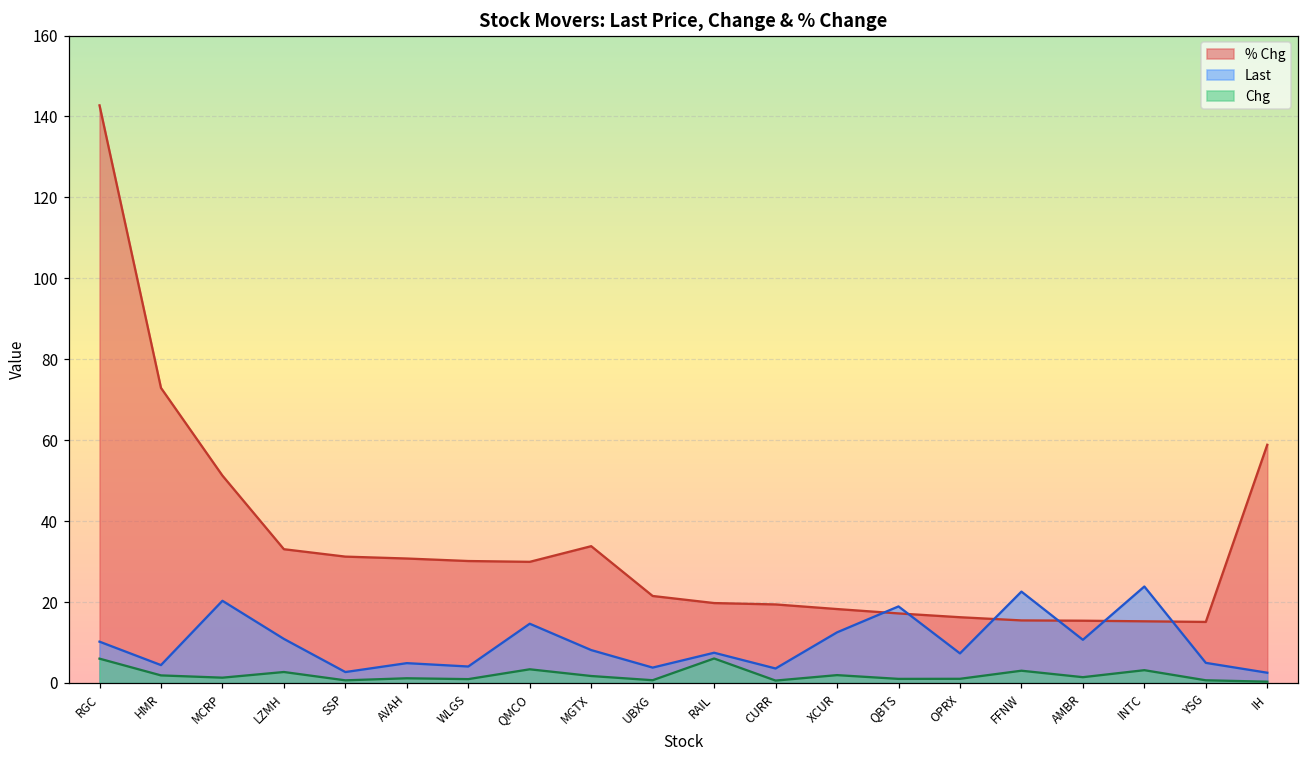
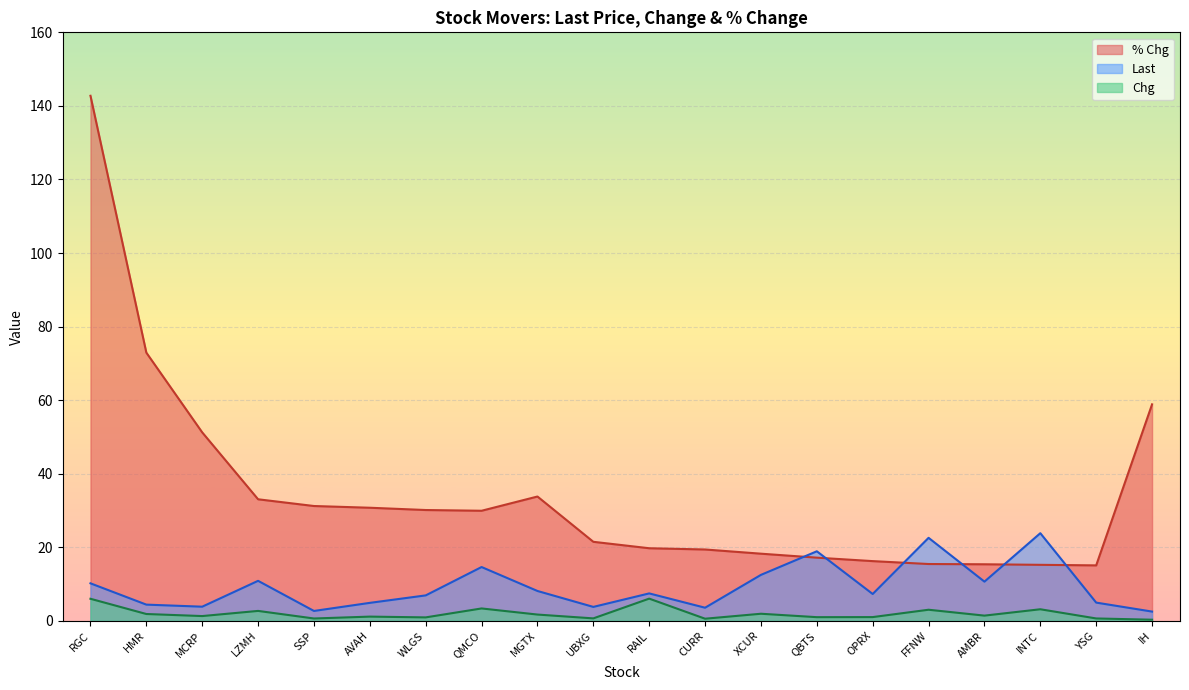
  {
    "% Chg": {
      "RGC": 143,
      "HMR": 73,
      "MCRP": 51,
      "LZMH": 33,
      "SSP": 31,
      "AVAH": 31,
      "WLGS": 30,
      "QMCO": 30,
      "MGTX": 34,
      "UBXG": 21,
      "RAIL": 20,
      "CURR": 19,
      "XCUR": 18,
      "QBTS": 17,
      "OPRX": 16,
      "FFNW": 15,
      "AMBR": 15,
      "INTC": 15,
      "YSG": 15,
      "IH": 59
    },
    "Last": {
      "RGC": 10,
      "HMR": 4,
-     "MCRP": 20,
+     "MCRP": 4,
      "LZMH": 11,
      "SSP": 3,
      "AVAH": 5,
-     "WLGS": 4,
+     "WLGS": 7,
      "QMCO": 15,
      "MGTX": 8,
      "UBXG": 4,
      "RAIL": 7,
      "CURR": 4,
      "XCUR": 13,
      "QBTS": 19,
      "OPRX": 7,
      "FFNW": 23,
      "AMBR": 11,
      "INTC": 24,
      "YSG": 5,
      "IH": 3
    },
    "Chg": {
      "RGC": 6,
      "HMR": 2,
      "MCRP": 1,
      "LZMH": 3,
      "SSP": 1,
      "AVAH": 1,
      "WLGS": 1,
      "QMCO": 3,
      "MGTX": 2,
      "UBXG": 1,
      "RAIL": 6,
      "CURR": 1,
      "XCUR": 2,
      "QBTS": 1,
      "OPRX": 1,
      "FFNW": 3,
      "AMBR": 1,
      "INTC": 3,
      "YSG": 1,
      "IH": 0
    }
  }
